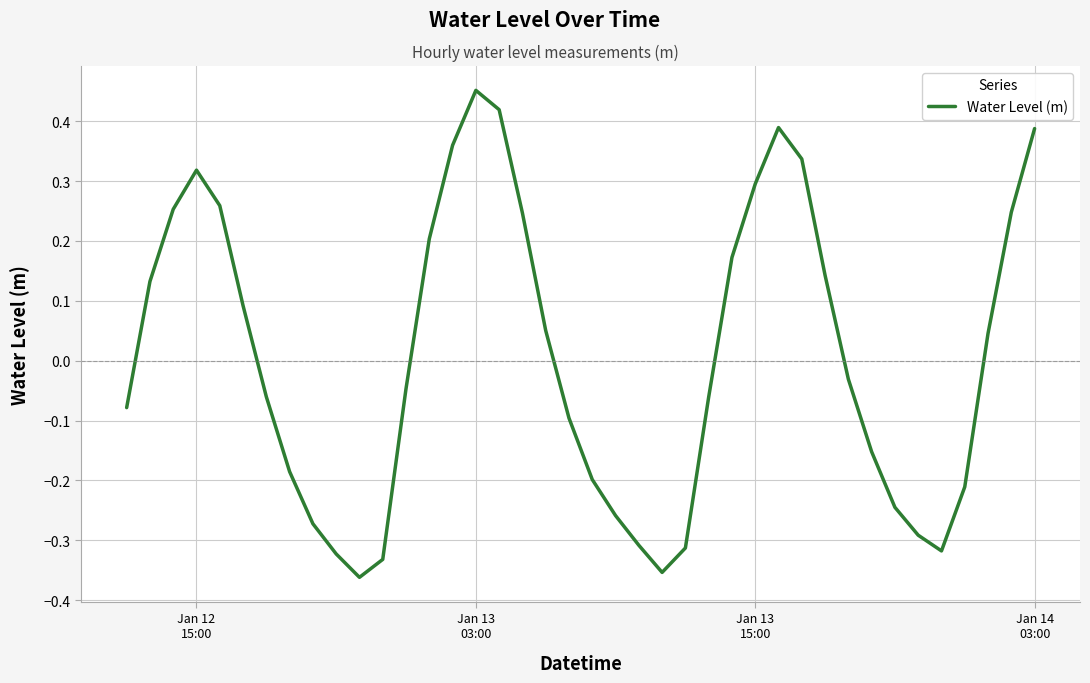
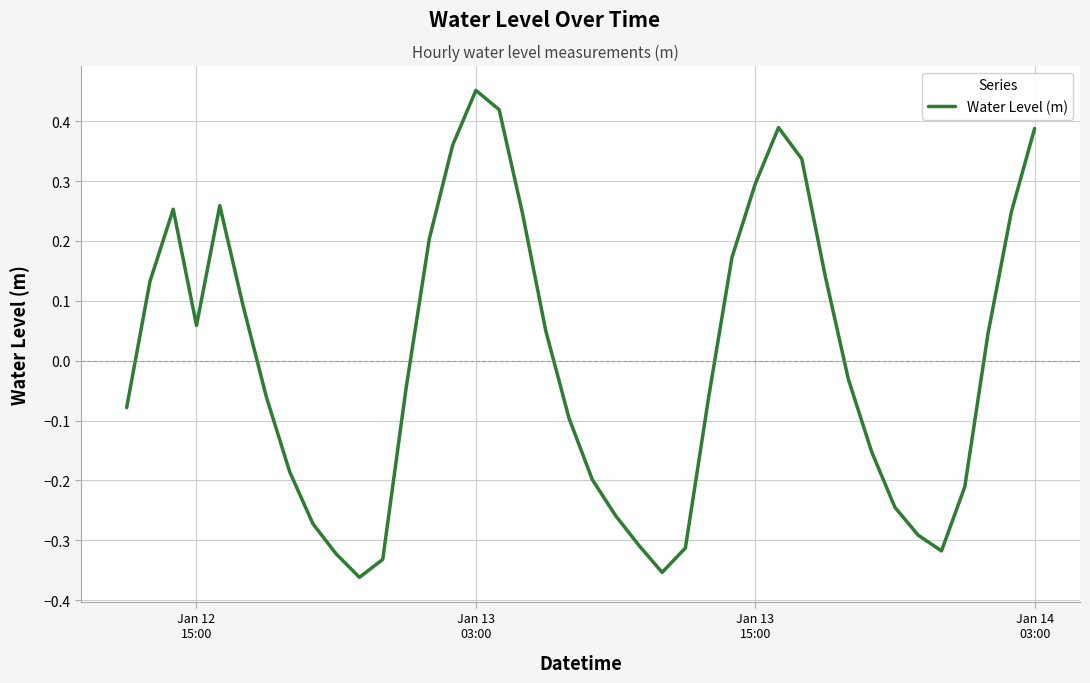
  {
-   "Jan 12 15:00": 0.32,
+   "Jan 12 15:00": 0.06,
    "Jan 13 03:00": 0.45,
    "Jan 13 15:00": 0.30,
    "Jan 14 03:00": 0.39
  }
